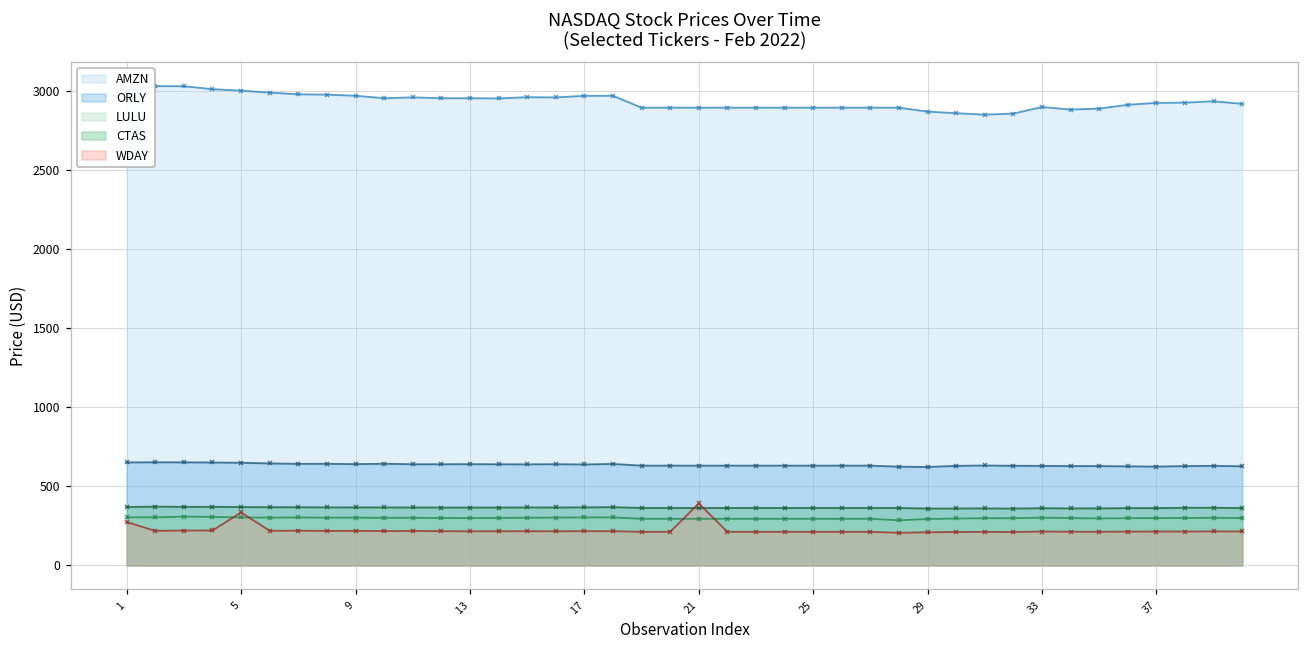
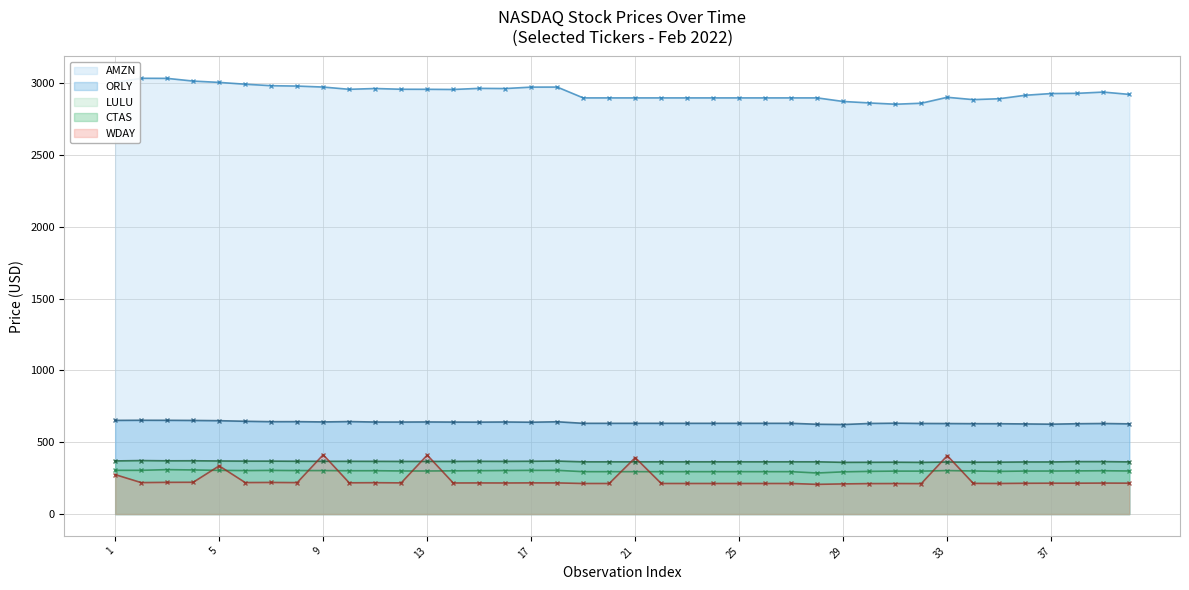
  {
    "WDAY": {
      "1": 270,
      "5": 340,
-     "9": 220,
-     "13": 220,
+     "9": 410,
+     "13": 410,
      "17": 220,
      "21": 390,
      "25": 210,
      "29": 210,
-     "33": 210,
+     "33": 410,
      "37": 210
    }
  }
